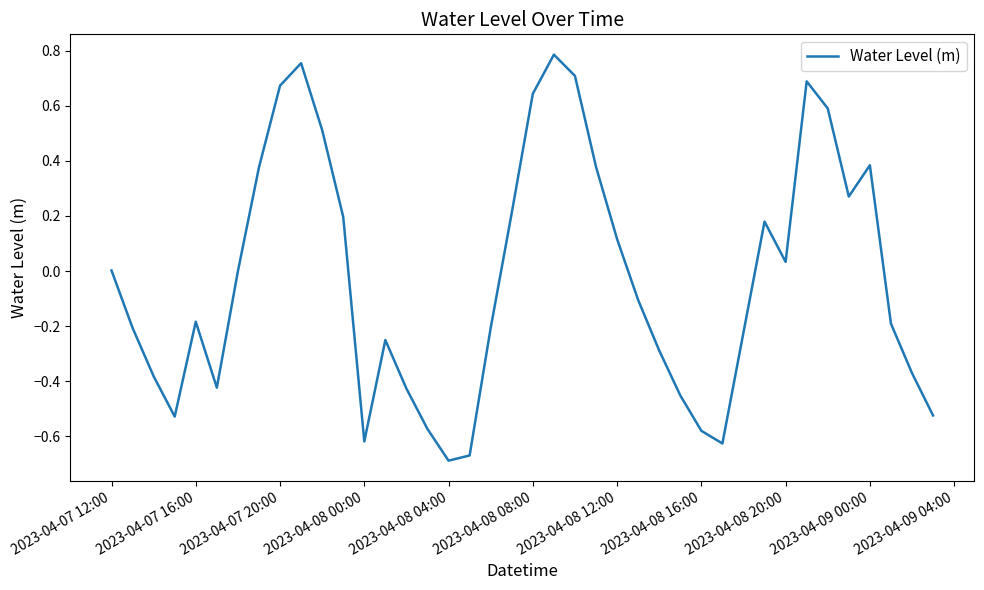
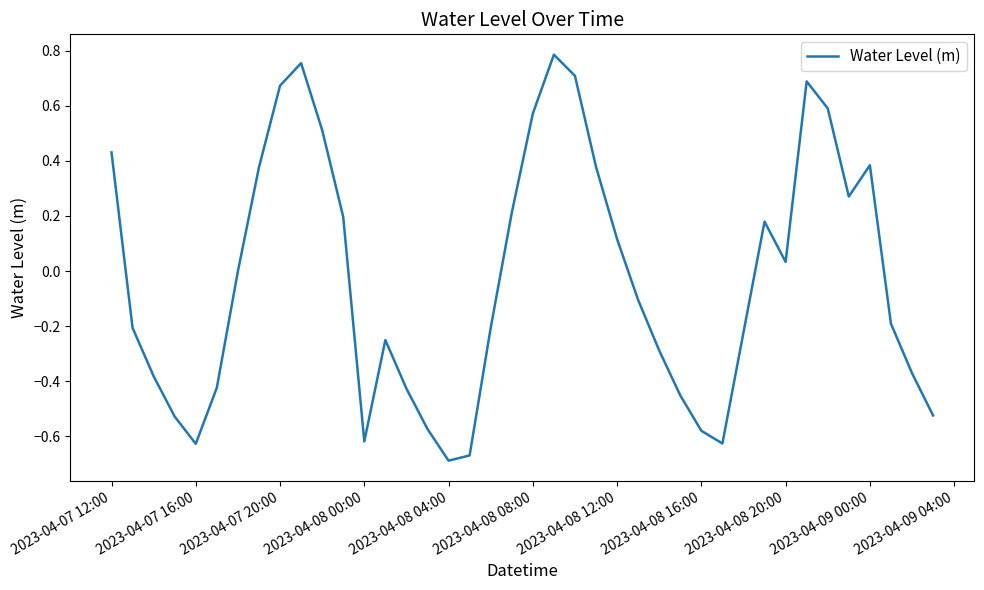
  {
-   "2023-04-07 12:00": 0.00,
-   "2023-04-07 16:00": -0.18,
+   "2023-04-07 12:00": 0.43,
+   "2023-04-07 16:00": -0.63,
    "2023-04-07 20:00": 0.67,
    "2023-04-08 00:00": -0.62,
    "2023-04-08 04:00": -0.69,
-   "2023-04-08 08:00": 0.64,
+   "2023-04-08 08:00": 0.57,
    "2023-04-08 12:00": 0.12,
    "2023-04-08 16:00": -0.58,
    "2023-04-08 20:00": 0.03,
    "2023-04-09 00:00": 0.38
  }
